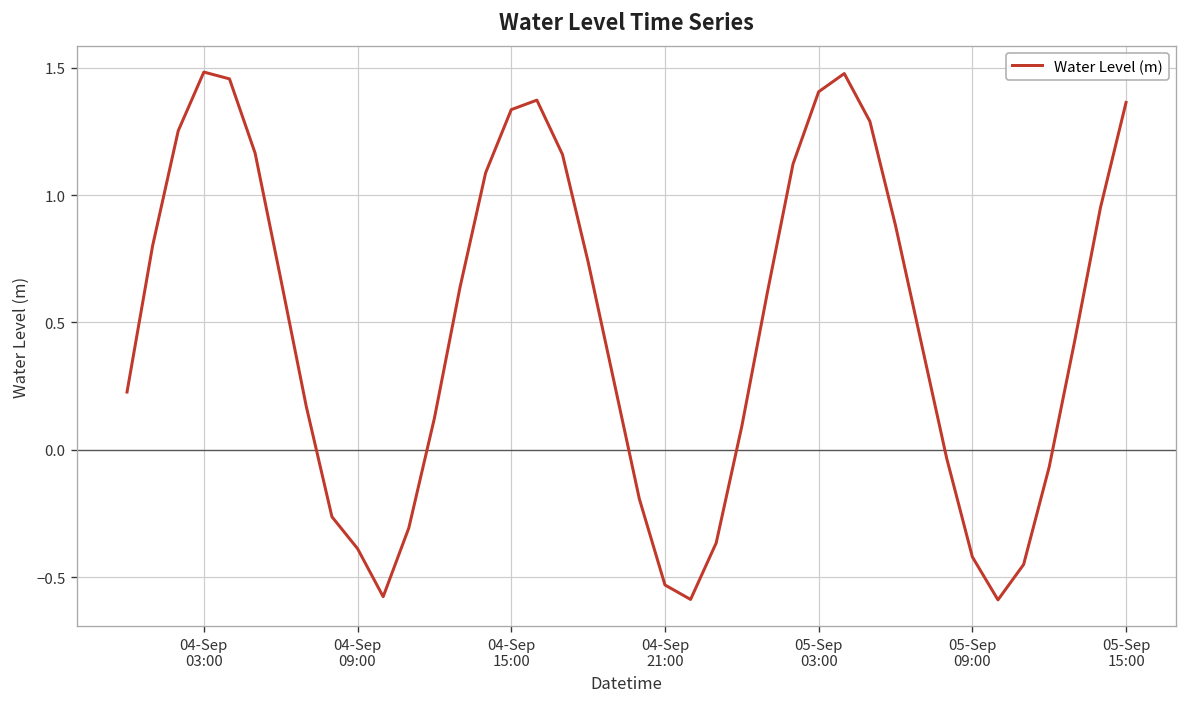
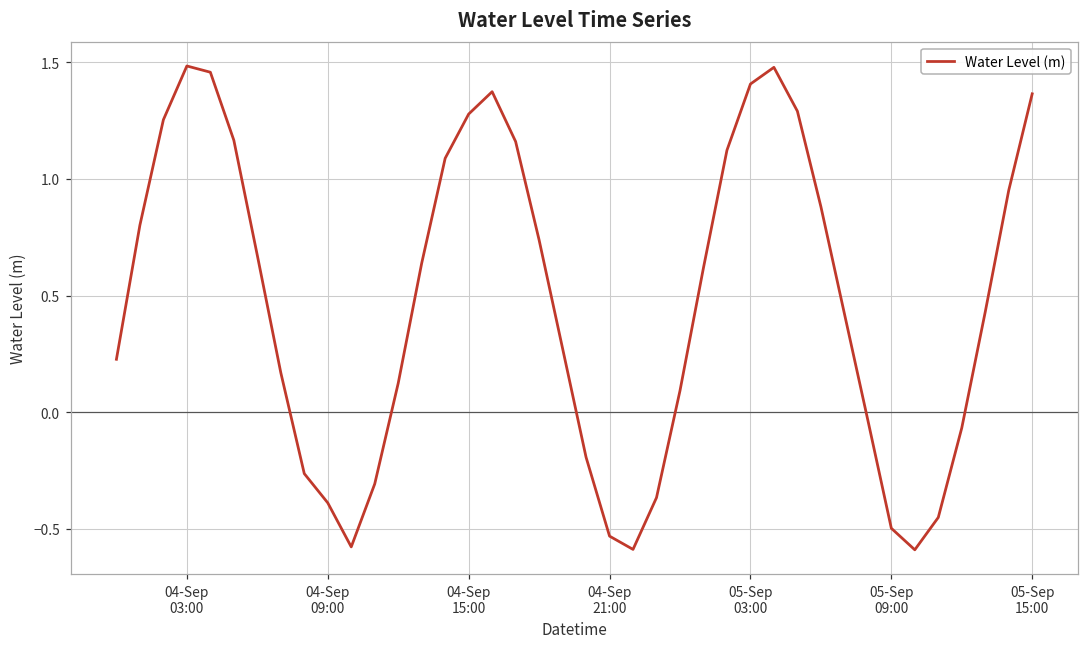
  {
    "04-Sep 03:00": 1.48,
    "04-Sep 09:00": -0.39,
-   "04-Sep 15:00": 1.34,
+   "04-Sep 15:00": 1.28,
    "04-Sep 21:00": -0.53,
    "05-Sep 03:00": 1.41,
-   "05-Sep 09:00": -0.42,
+   "05-Sep 09:00": -0.50,
    "05-Sep 15:00": 1.36
  }
